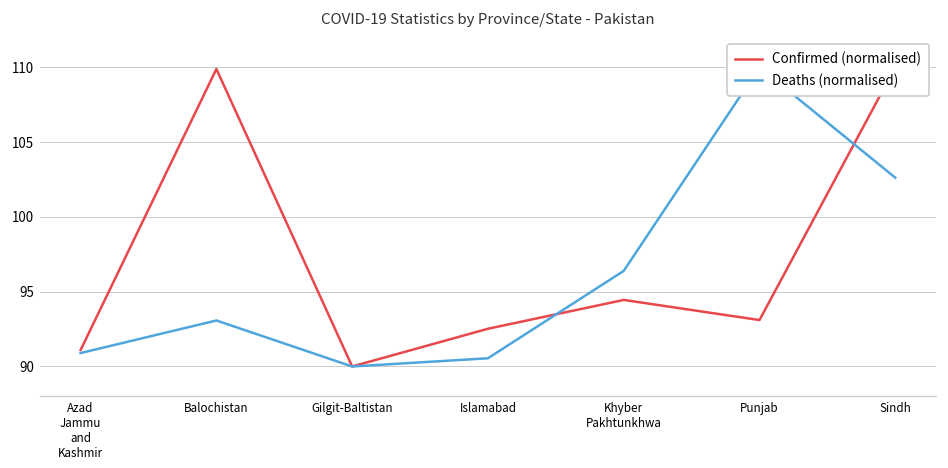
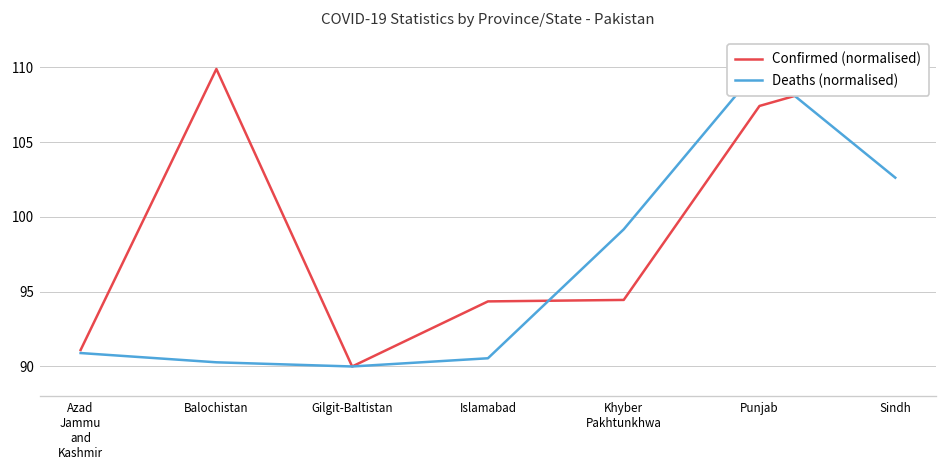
  {
    "Confirmed (normalised)": {
      "Balochistan": 109.9,
-     "Islamabad": 92.5,
+     "Islamabad": 94.3,
      "Khyber Pakhtunkhwa": 94.4,
-     "Punjab": 93.1
+     "Punjab": 107.4
    },
    "Deaths (normalised)": {
-     "Balochistan": 93.1,
+     "Balochistan": 90.3,
      "Islamabad": 90.5,
-     "Khyber Pakhtunkhwa": 96.4,
+     "Khyber Pakhtunkhwa": 99.2,
      "Sindh": 102.6
    }
  }
